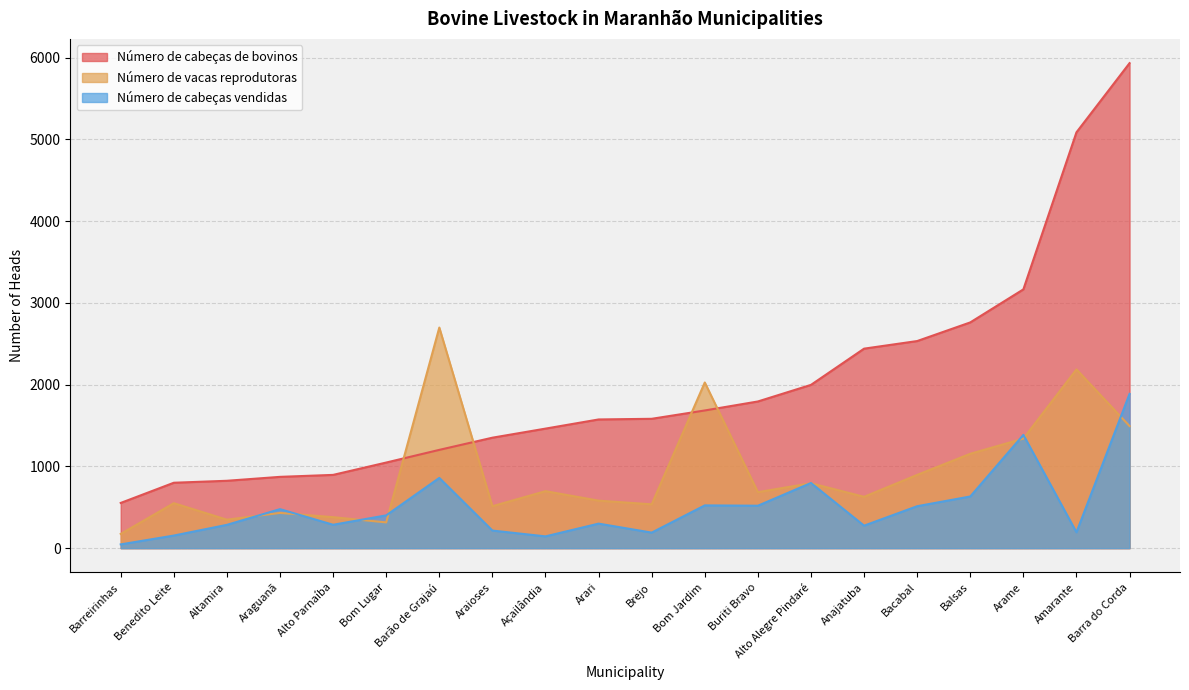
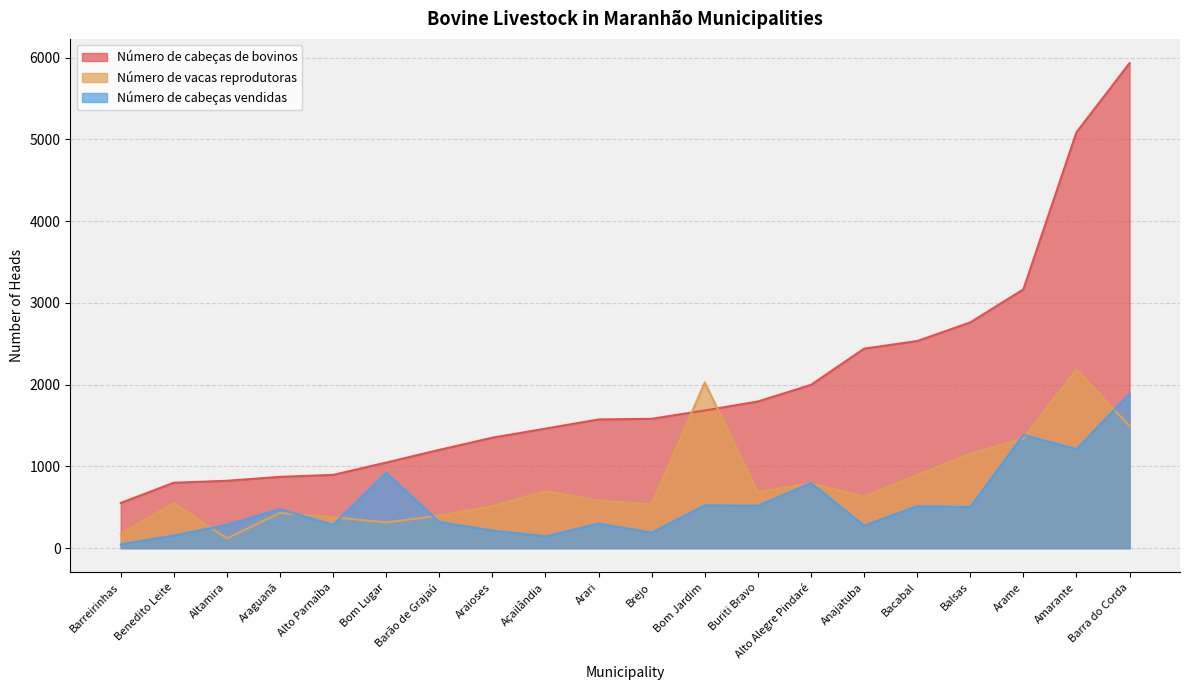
  {
    "Número de cabeças de bovinos": {
      "Barreirinhas": 600,
      "Benedito Leite": 800,
      "Altamira": 800,
      "Araguanã": 900,
      "Alto Parnaíba": 900,
      "Bom Lugar": 1000,
      "Barão de Grajaú": 1200,
      "Araioses": 1400,
      "Açailândia": 1500,
      "Arari": 1600,
      "Brejo": 1600,
      "Bom Jardim": 1700,
      "Buriti Bravo": 1800,
      "Alto Alegre Pindaré": 2000,
      "Anajatuba": 2400,
      "Bacabal": 2500,
      "Balsas": 2800,
      "Arame": 3200,
      "Amarante": 5100,
      "Barra do Corda": 5900
    },
    "Número de vacas reprodutoras": {
      "Barreirinhas": 200,
      "Benedito Leite": 600,
-     "Altamira": 300,
+     "Altamira": 100,
      "Araguanã": 400,
      "Alto Parnaíba": 400,
      "Bom Lugar": 300,
-     "Barão de Grajaú": 2700,
+     "Barão de Grajaú": 400,
      "Araioses": 500,
      "Açailândia": 700,
      "Arari": 600,
      "Brejo": 500,
      "Bom Jardim": 2000,
      "Buriti Bravo": 700,
      "Anajatuba": 600,
      "Bacabal": 900,
      "Balsas": 1200,
      "Arame": 1300,
      "Amarante": 2200,
      "Barra do Corda": 1500
    },
    "Número de cabeças vendidas": {
      "Barreirinhas": 0,
      "Benedito Leite": 200,
      "Altamira": 300,
      "Araguanã": 500,
      "Alto Parnaíba": 300,
-     "Bom Lugar": 400,
-     "Barão de Grajaú": 900,
+     "Bom Lugar": 900,
+     "Barão de Grajaú": 300,
      "Araioses": 200,
      "Açailândia": 100,
      "Arari": 300,
      "Brejo": 200,
      "Bom Jardim": 500,
      "Buriti Bravo": 500,
      "Anajatuba": 300,
      "Bacabal": 500,
-     "Balsas": 600,
+     "Balsas": 500,
      "Arame": 1400,
-     "Amarante": 200,
+     "Amarante": 1200,
      "Barra do Corda": 1900
    }
  }
